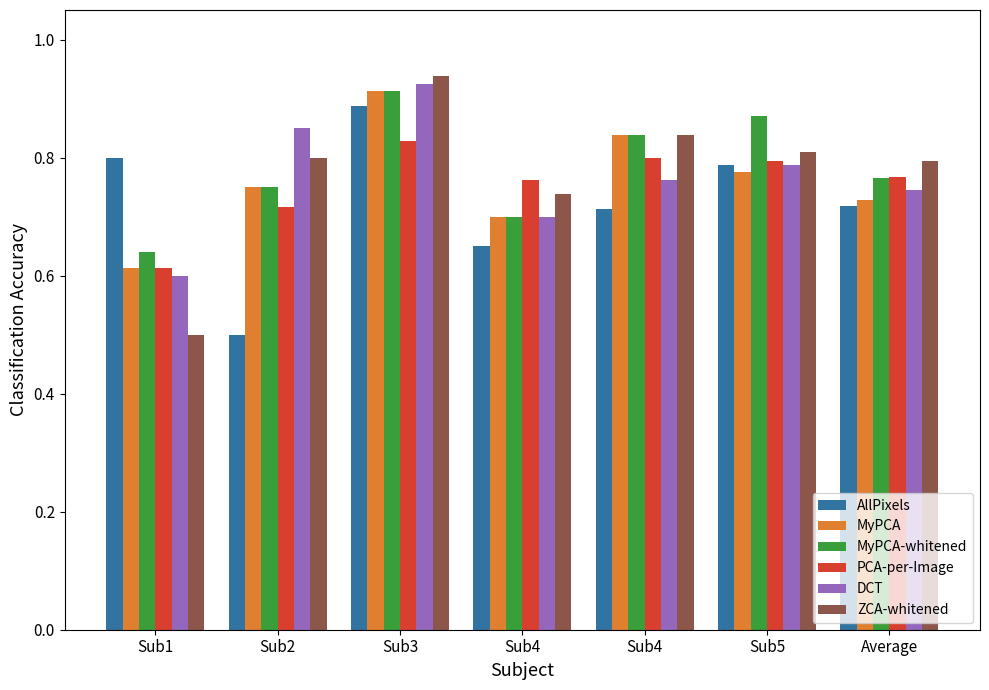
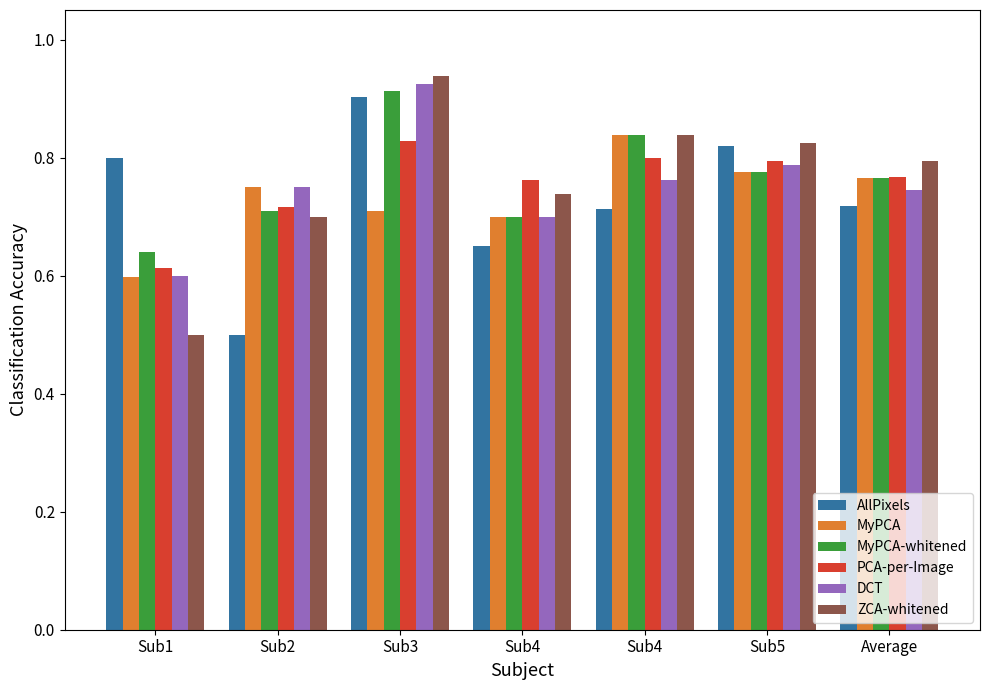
  {
    "AllPixels": {
      "Sub1": 0.80,
      "Sub2": 0.50,
-     "Sub3": 0.89,
-     "Sub5": 0.79,
+     "Sub3": 0.90,
+     "Sub5": 0.82,
      "Average": 0.72
    },
    "MyPCA": {
-     "Sub1": 0.61,
+     "Sub1": 0.60,
      "Sub2": 0.75,
-     "Sub3": 0.91,
+     "Sub3": 0.71,
      "Sub5": 0.78,
-     "Average": 0.73
+     "Average": 0.76
    },
    "MyPCA-whitened": {
      "Sub1": 0.64,
-     "Sub2": 0.75,
+     "Sub2": 0.71,
      "Sub3": 0.91,
-     "Sub5": 0.87,
+     "Sub5": 0.78,
      "Average": 0.76
    },
    "PCA-per-Image": {
      "Sub1": 0.61,
      "Sub2": 0.72,
      "Sub3": 0.83,
      "Sub5": 0.79,
      "Average": 0.77
    },
    "DCT": {
      "Sub1": 0.60,
-     "Sub2": 0.85,
+     "Sub2": 0.75,
      "Sub3": 0.93,
      "Sub5": 0.79,
      "Average": 0.75
    },
    "ZCA-whitened": {
      "Sub1": 0.50,
-     "Sub2": 0.8,
+     "Sub2": 0.7,
      "Sub3": 0.94,
-     "Sub5": 0.81,
+     "Sub5": 0.83,
      "Average": 0.79
    }
  }
